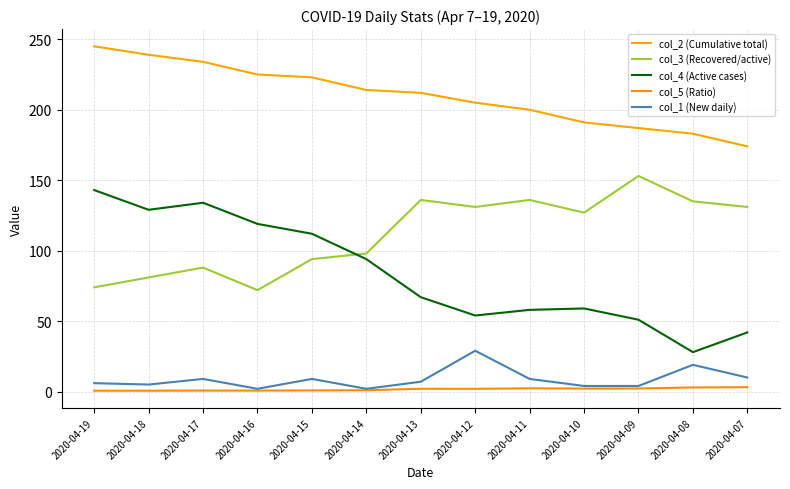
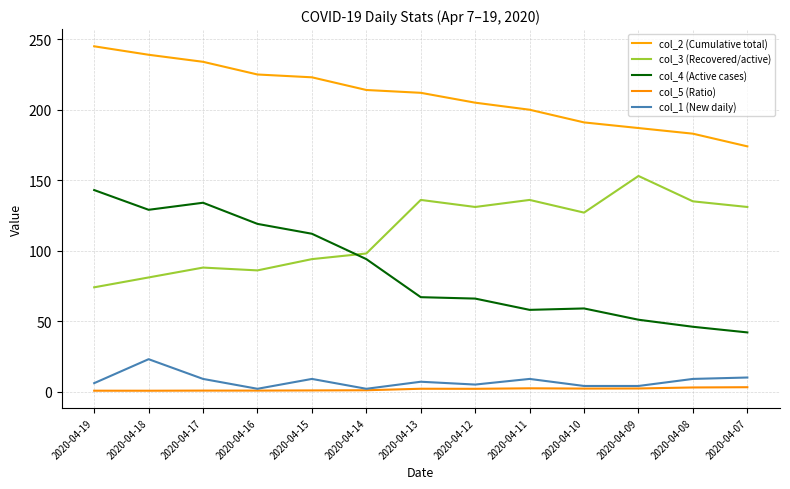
  {
    "col_3 (Recovered/active)": {
      "2020-04-19": 74,
      "2020-04-18": 81,
      "2020-04-17": 88,
-     "2020-04-16": 72,
+     "2020-04-16": 86,
      "2020-04-15": 94,
      "2020-04-14": 98,
      "2020-04-13": 136,
      "2020-04-12": 131,
      "2020-04-11": 136,
      "2020-04-10": 127,
      "2020-04-09": 153,
      "2020-04-08": 135,
      "2020-04-07": 131
    },
    "col_4 (Active cases)": {
      "2020-04-19": 143,
      "2020-04-18": 129,
      "2020-04-17": 134,
      "2020-04-16": 119,
      "2020-04-15": 112,
      "2020-04-14": 94,
      "2020-04-13": 67,
-     "2020-04-12": 54,
+     "2020-04-12": 66,
      "2020-04-11": 58,
      "2020-04-10": 59,
      "2020-04-09": 51,
-     "2020-04-08": 28,
+     "2020-04-08": 46,
      "2020-04-07": 42
    },
    "col_1 (New daily)": {
      "2020-04-19": 6,
-     "2020-04-18": 5,
+     "2020-04-18": 23,
      "2020-04-17": 9,
      "2020-04-15": 9,
      "2020-04-13": 7,
-     "2020-04-12": 29,
+     "2020-04-12": 5,
      "2020-04-11": 9,
      "2020-04-10": 4,
-     "2020-04-08": 19,
+     "2020-04-08": 9,
      "2020-04-07": 10
    }
  }
